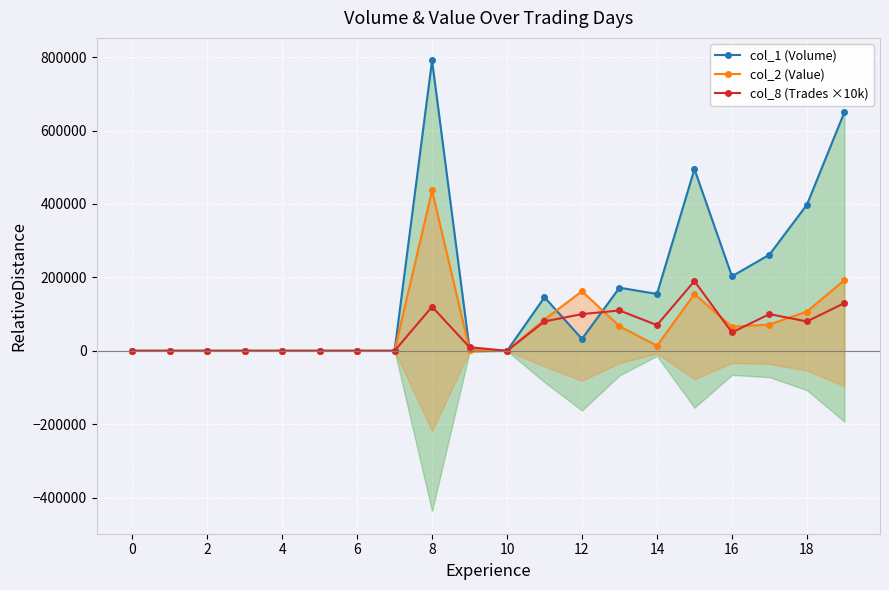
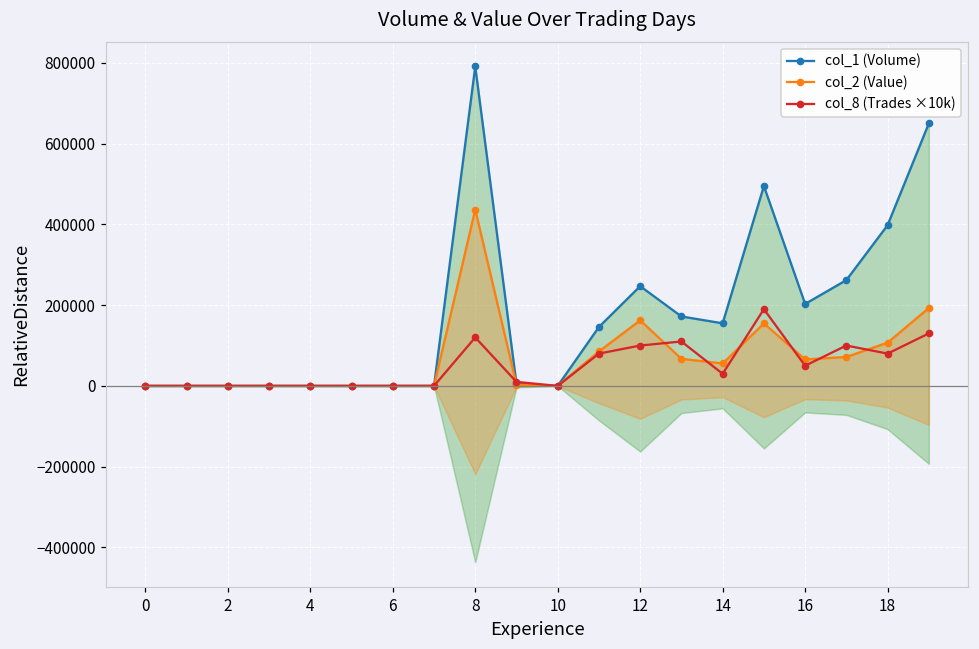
  {
    "col_1 (Volume)": {
      "8": 790000,
-     "12": 30000,
+     "12": 250000,
      "14": 160000,
      "16": 200000,
      "18": 400000
    },
    "col_2 (Value)": {
      "8": 440000,
      "12": 160000,
-     "14": 10000,
+     "14": 60000,
      "16": 70000,
      "18": 110000
    },
    "col_8 (Trades ×10k)": {
      "8": 120000,
      "12": 100000,
-     "14": 70000,
+     "14": 30000,
      "16": 50000,
      "18": 80000
    }
  }
